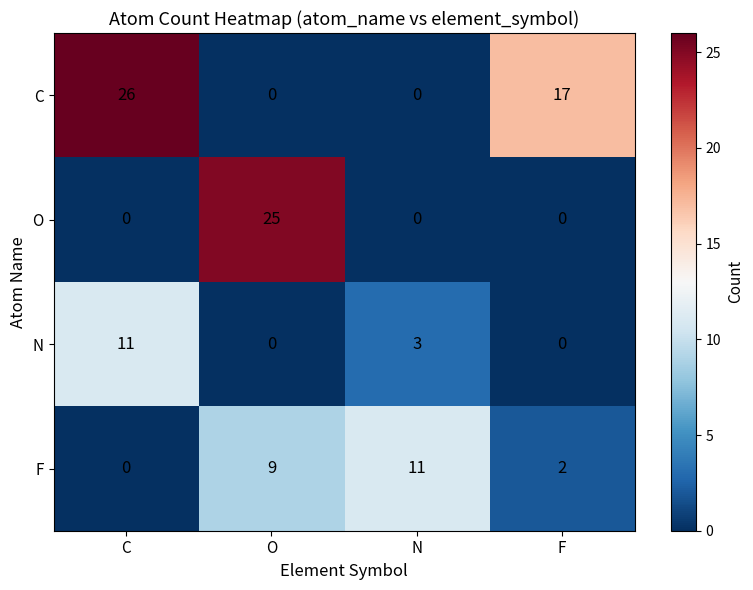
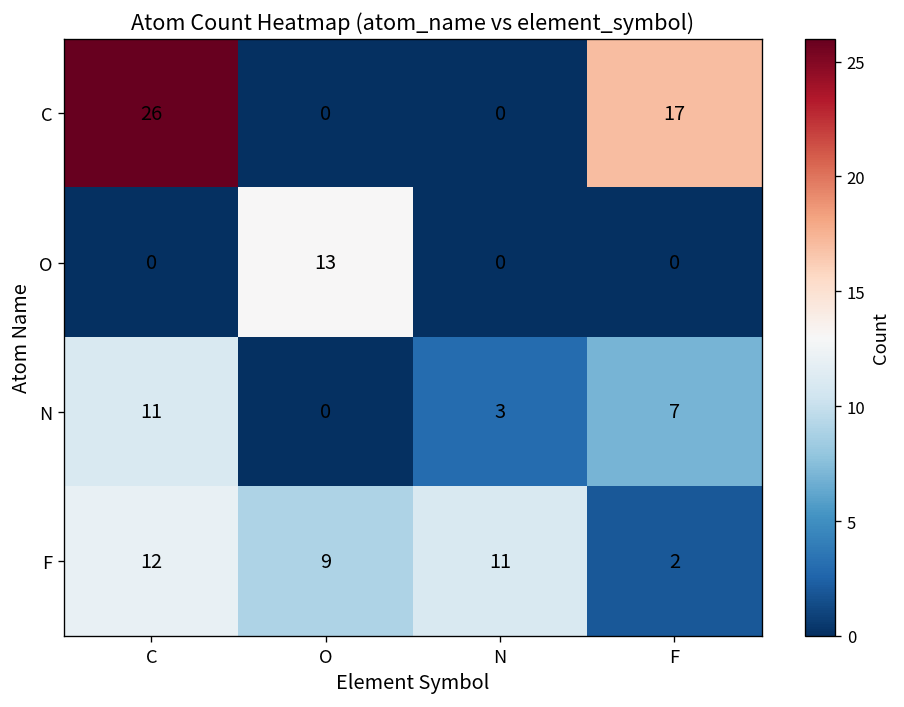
  {
    "C": {
      "C": 26,
      "O": 0,
      "N": 0,
      "F": 17
    },
    "O": {
      "C": 0,
-     "O": 25,
+     "O": 13,
      "N": 0,
      "F": 0
    },
    "N": {
      "C": 11,
      "O": 0,
      "N": 3,
-     "F": 0
+     "F": 7
    },
    "F": {
-     "C": 0,
+     "C": 12,
      "O": 9,
      "N": 11,
      "F": 2
    }
  }
